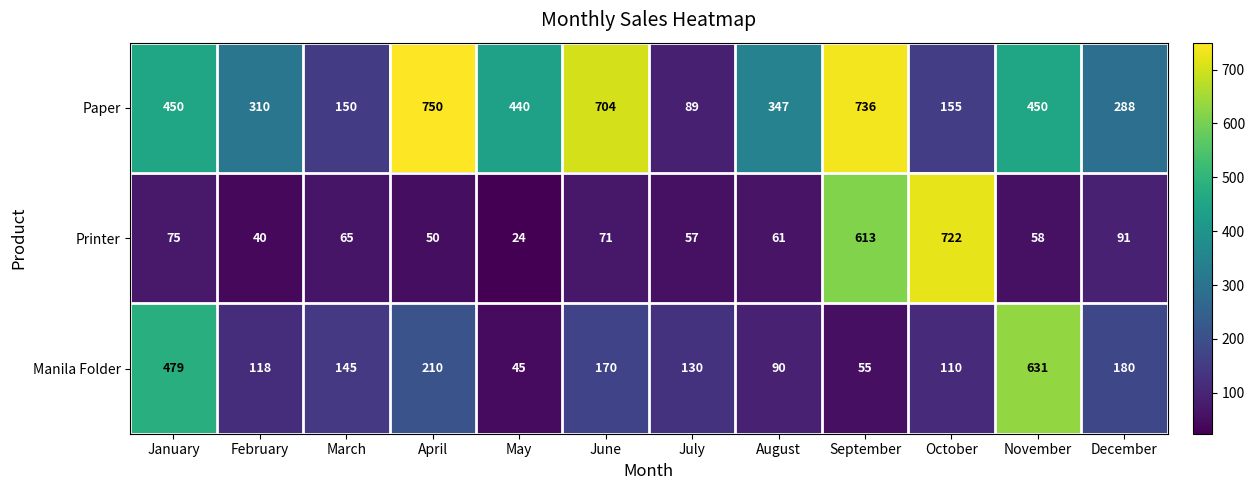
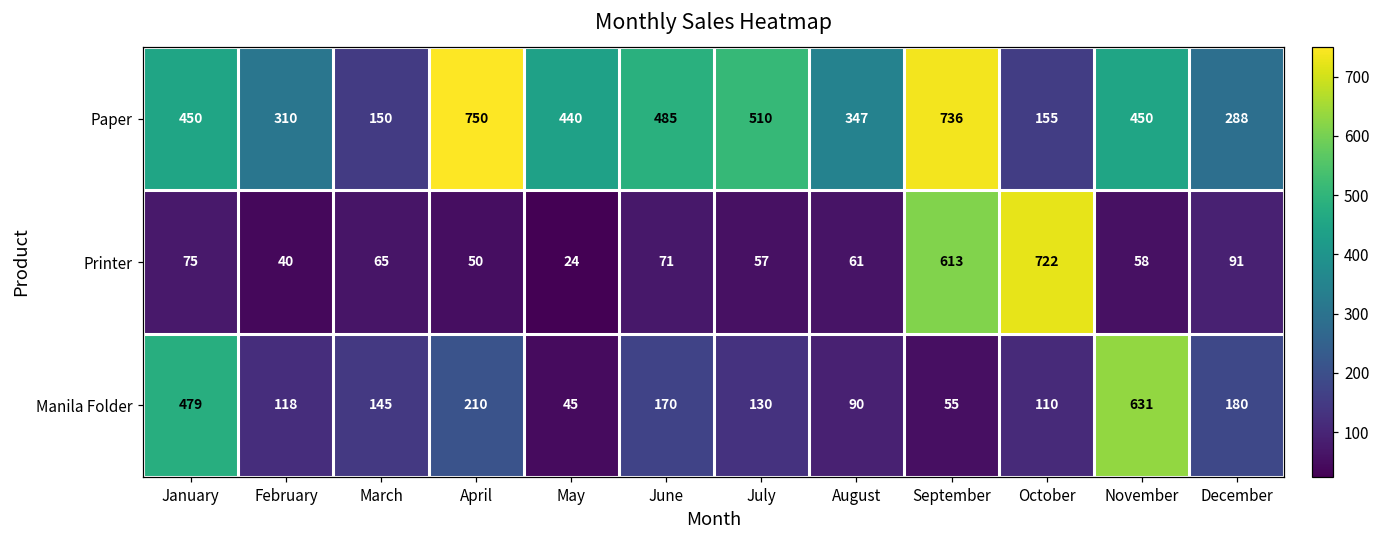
  {
    "Paper": {
      "January": 450,
      "February": 310,
      "March": 150,
      "April": 750,
      "May": 440,
-     "June": 704,
-     "July": 89,
+     "June": 485,
+     "July": 510,
      "August": 347,
      "September": 736,
      "October": 155,
      "November": 450,
      "December": 288
    },
    "Printer": {
      "January": 75,
      "February": 40,
      "March": 65,
      "April": 50,
      "May": 24,
      "June": 71,
      "July": 57,
      "August": 61,
      "September": 613,
      "October": 722,
      "November": 58,
      "December": 91
    },
    "Manila Folder": {
      "January": 479,
      "February": 118,
      "March": 145,
      "April": 210,
      "May": 45,
      "June": 170,
      "July": 130,
      "August": 90,
      "September": 55,
      "October": 110,
      "November": 631,
      "December": 180
    }
  }
